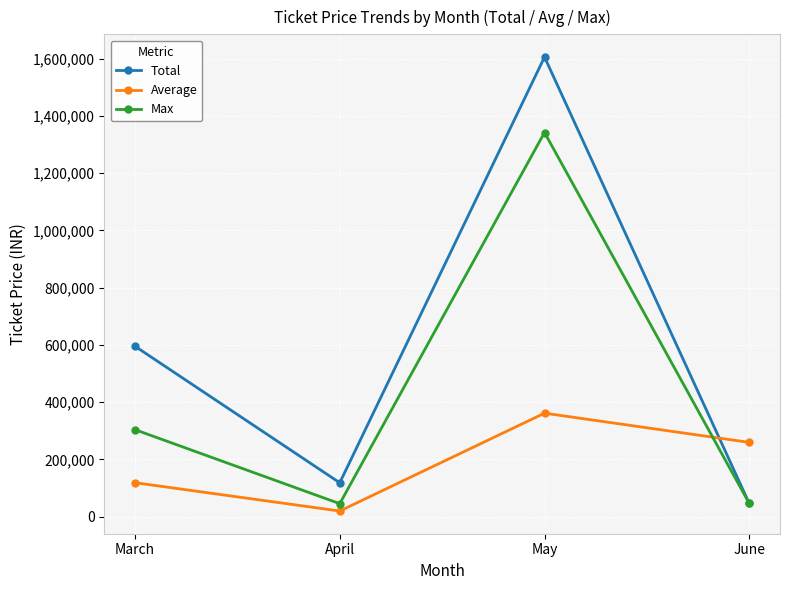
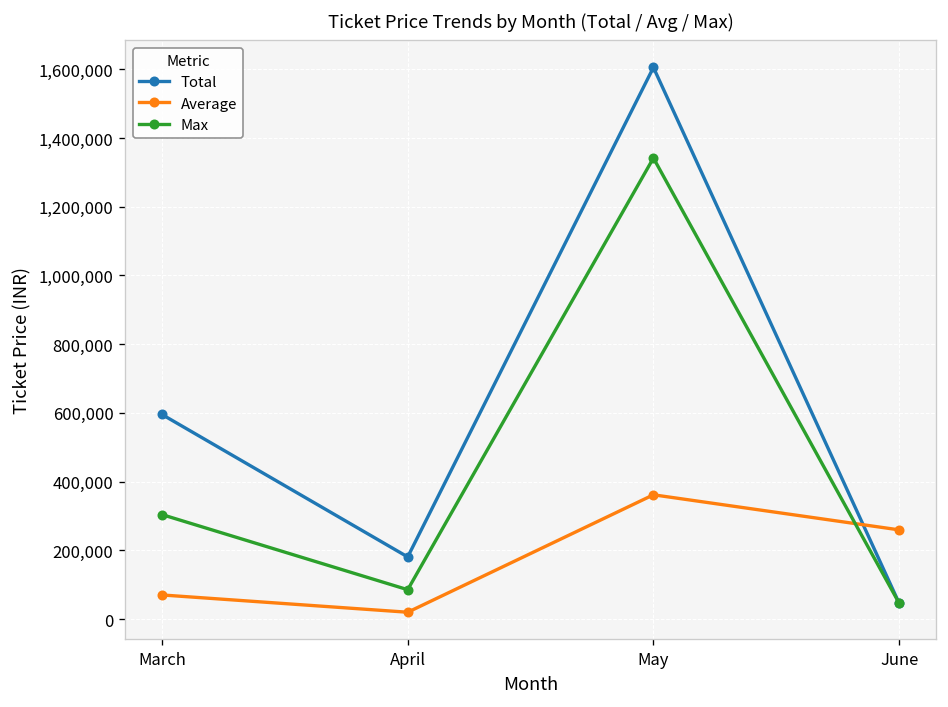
  {
    "Total": {
      "March": "600,000",
-     "April": "120,000",
+     "April": "180,000",
      "May": "1,610,000"
    },
    "Average": {
-     "March": "120,000",
+     "March": "70,000",
      "April": "20,000",
      "May": "360,000",
      "June": "260,000"
    },
    "Max": {
      "March": "300,000",
-     "April": "50,000",
+     "April": "90,000",
      "May": "1,340,000"
    }
  }
